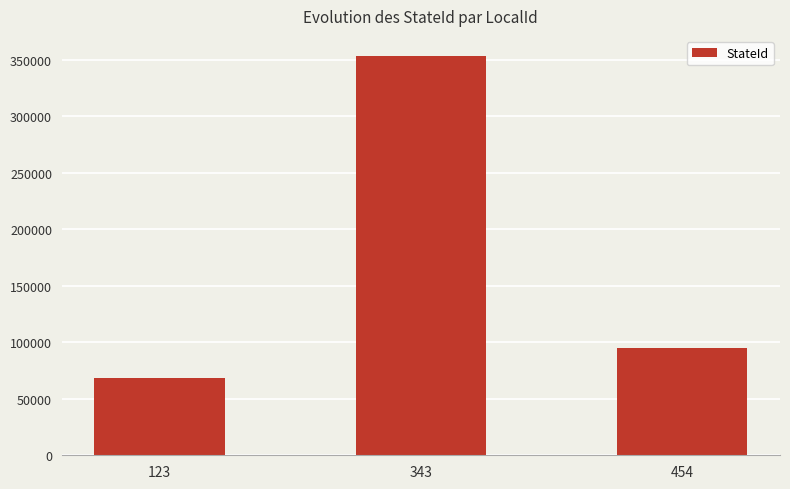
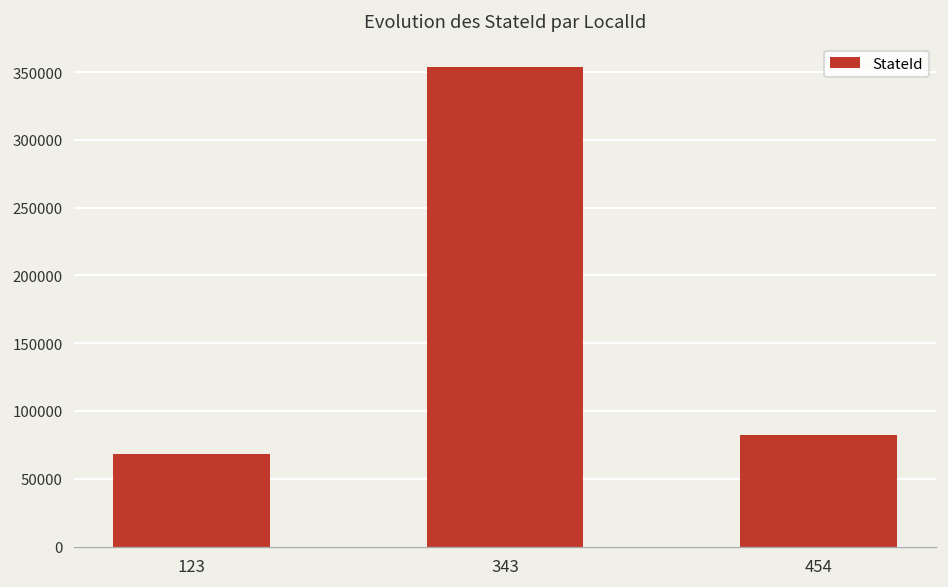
  {
    "123": 68000,
    "343": 354000,
-   "454": 95000
+   "454": 82000
  }
